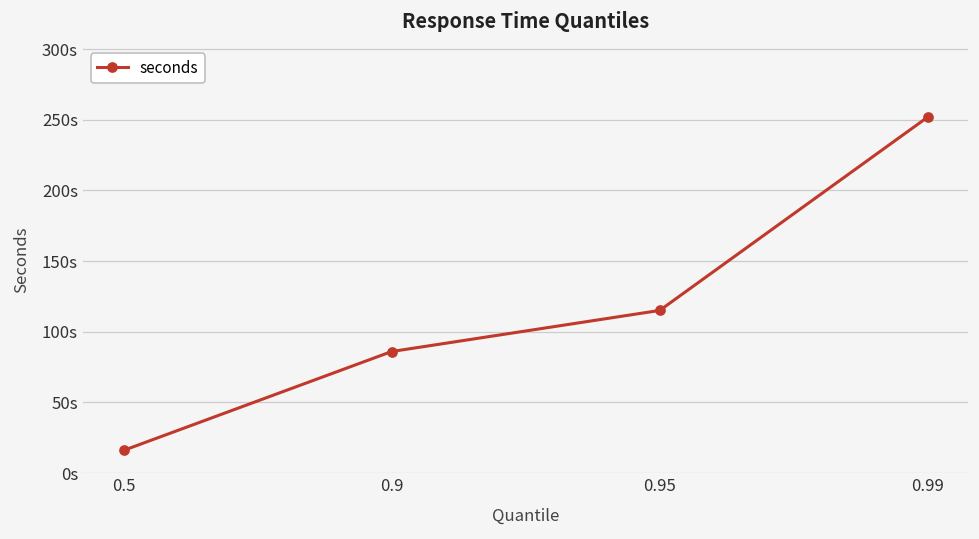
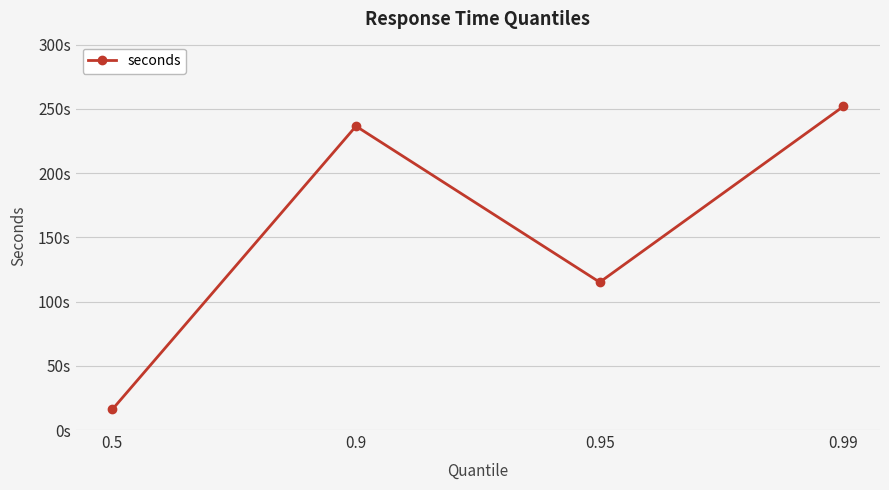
  {
    "0.5": "16s",
-   "0.9": "86s",
+   "0.9": "237s",
    "0.95": "115s",
    "0.99": "252s"
  }
